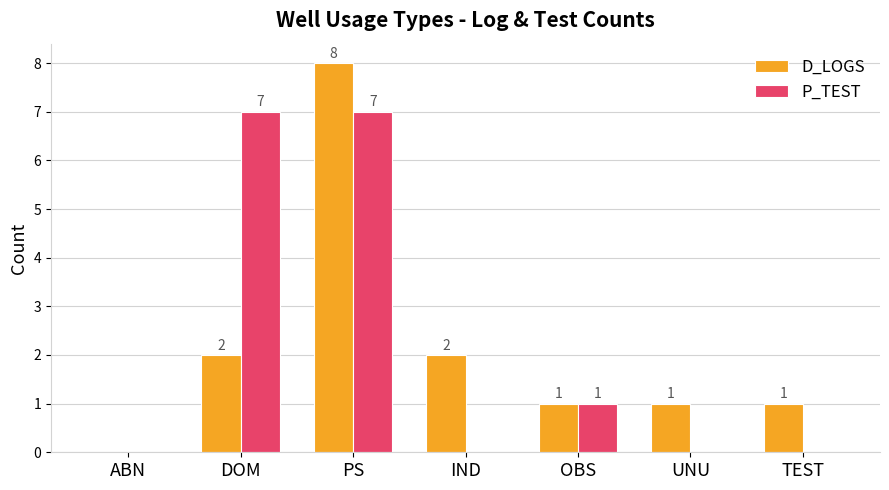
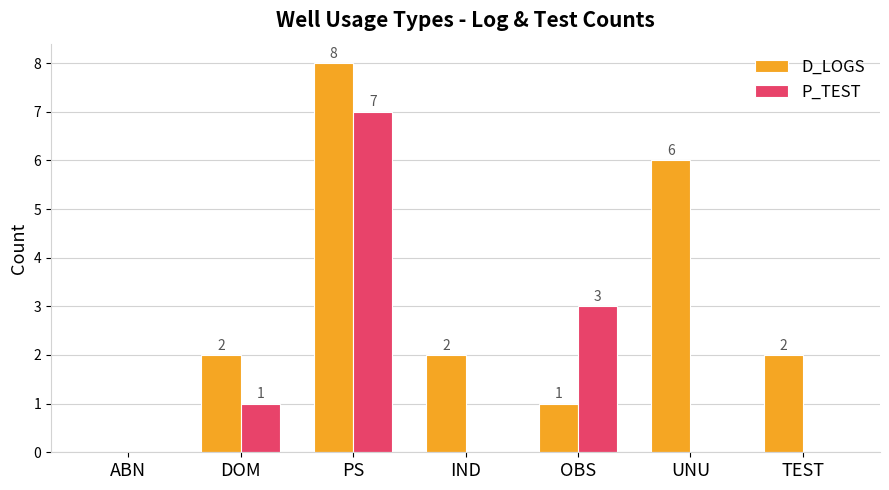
  {
    "D_LOGS": {
      "DOM": 2,
      "PS": 8,
      "IND": 2,
      "OBS": 1,
-     "UNU": 1,
-     "TEST": 1
+     "UNU": 6,
+     "TEST": 2
    },
    "P_TEST": {
-     "DOM": 7,
+     "DOM": 1,
      "PS": 7,
-     "OBS": 1
+     "OBS": 3
    }
  }
